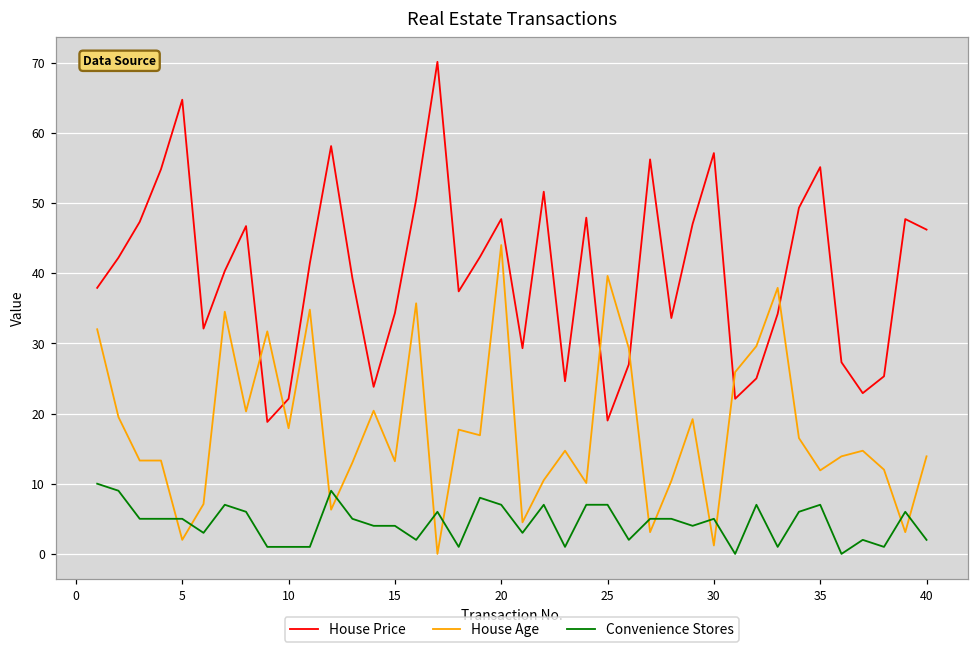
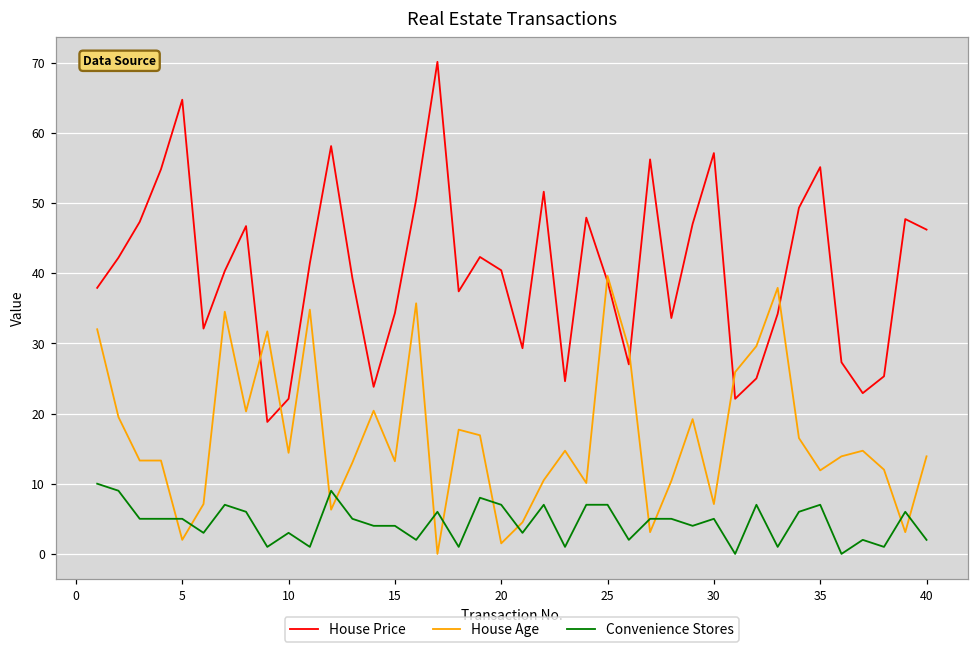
  {
    "House Price": {
      "5": 65,
      "10": 22,
      "15": 34,
-     "20": 48,
-     "25": 19,
+     "20": 40,
+     "25": 39,
      "30": 57,
      "35": 55,
      "40": 46
    },
    "House Age": {
      "5": 2,
-     "10": 18,
+     "10": 14,
      "15": 13,
-     "20": 44,
+     "20": 2,
      "25": 40,
-     "30": 1,
+     "30": 7,
      "35": 12,
      "40": 14
    },
    "Convenience Stores": {
      "5": 5,
-     "10": 1,
+     "10": 3,
      "15": 4,
      "20": 7,
      "25": 7,
      "30": 5,
      "35": 7,
      "40": 2
    }
  }
